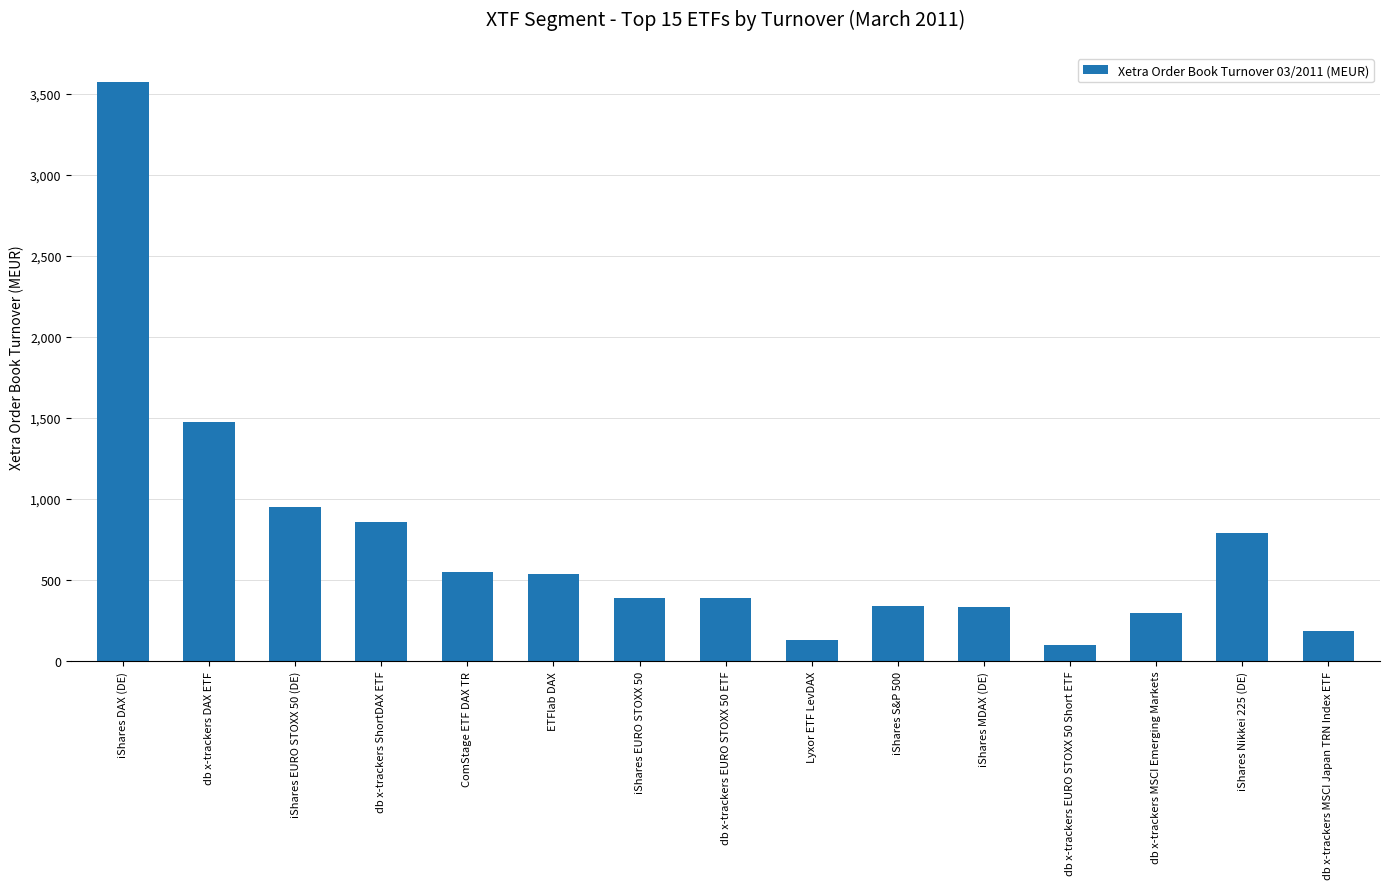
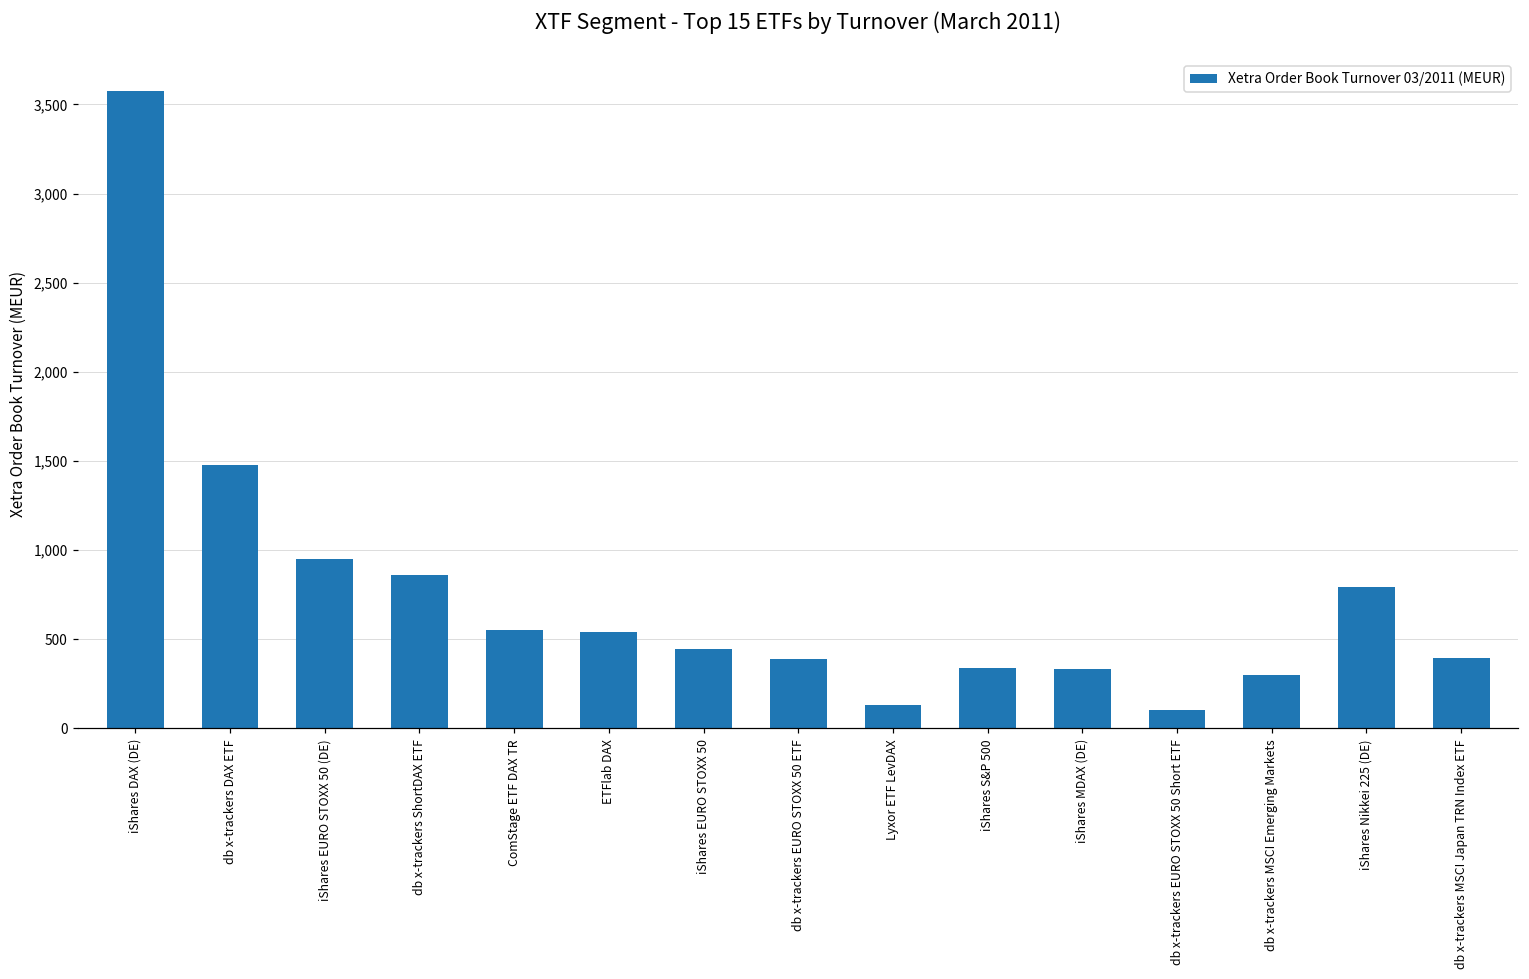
  {
    "iShares DAX (DE)": "3,570",
    "db x-trackers DAX ETF": "1,480",
    "iShares EURO STOXX 50 (DE)": "950",
    "db x-trackers ShortDAX ETF": "860",
    "ComStage ETF DAX TR": "550",
    "ETFlab DAX": "540",
-   "iShares EURO STOXX 50": "390",
+   "iShares EURO STOXX 50": "450",
    "db x-trackers EURO STOXX 50 ETF": "390",
    "Lyxor ETF LevDAX": "130",
    "iShares S&P 500": "340",
    "iShares MDAX (DE)": "340",
    "db x-trackers EURO STOXX 50 Short ETF": "100",
    "db x-trackers MSCI Emerging Markets": "300",
    "iShares Nikkei 225 (DE)": "790",
-   "db x-trackers MSCI Japan TRN Index ETF": "190"
+   "db x-trackers MSCI Japan TRN Index ETF": "390"
  }
